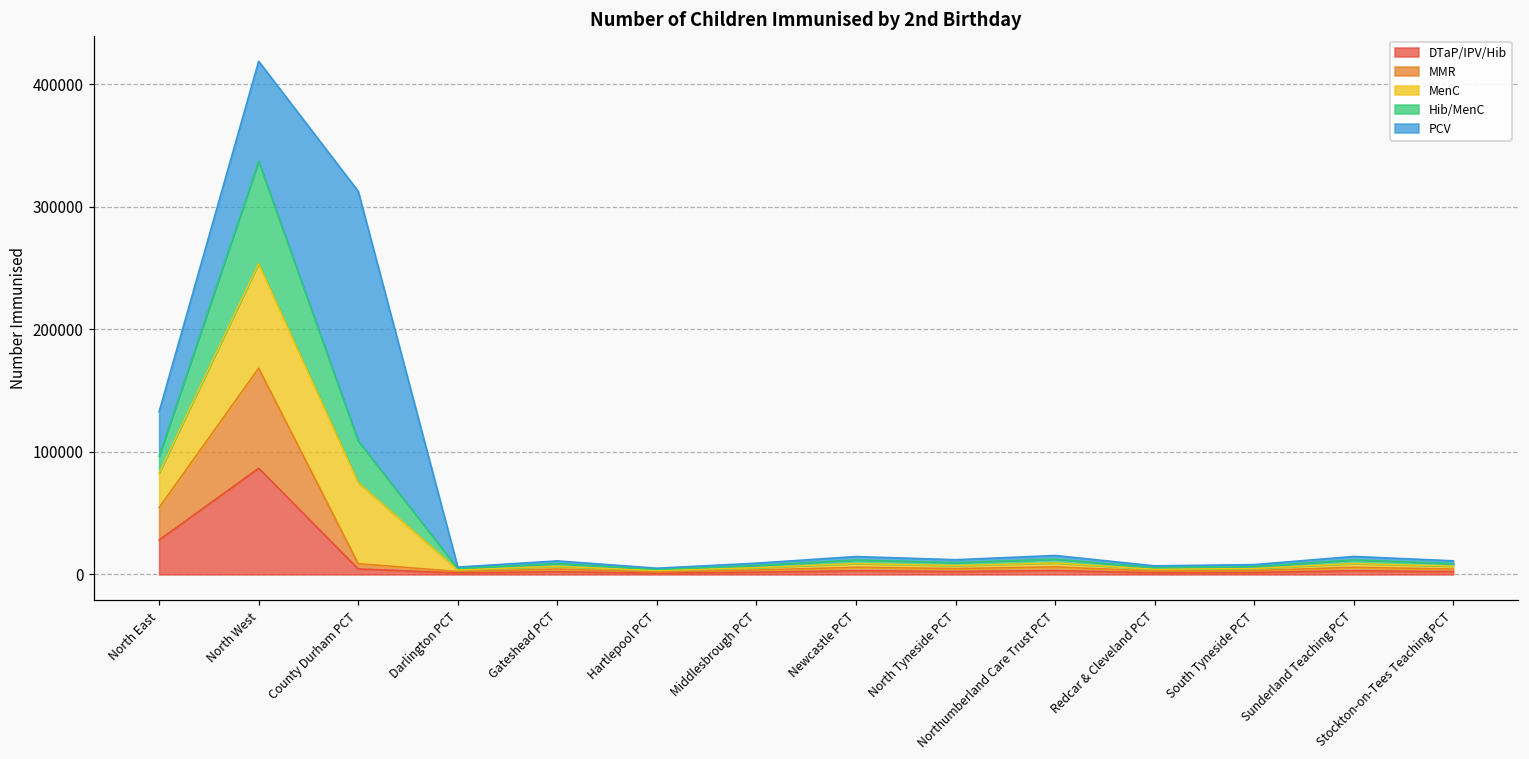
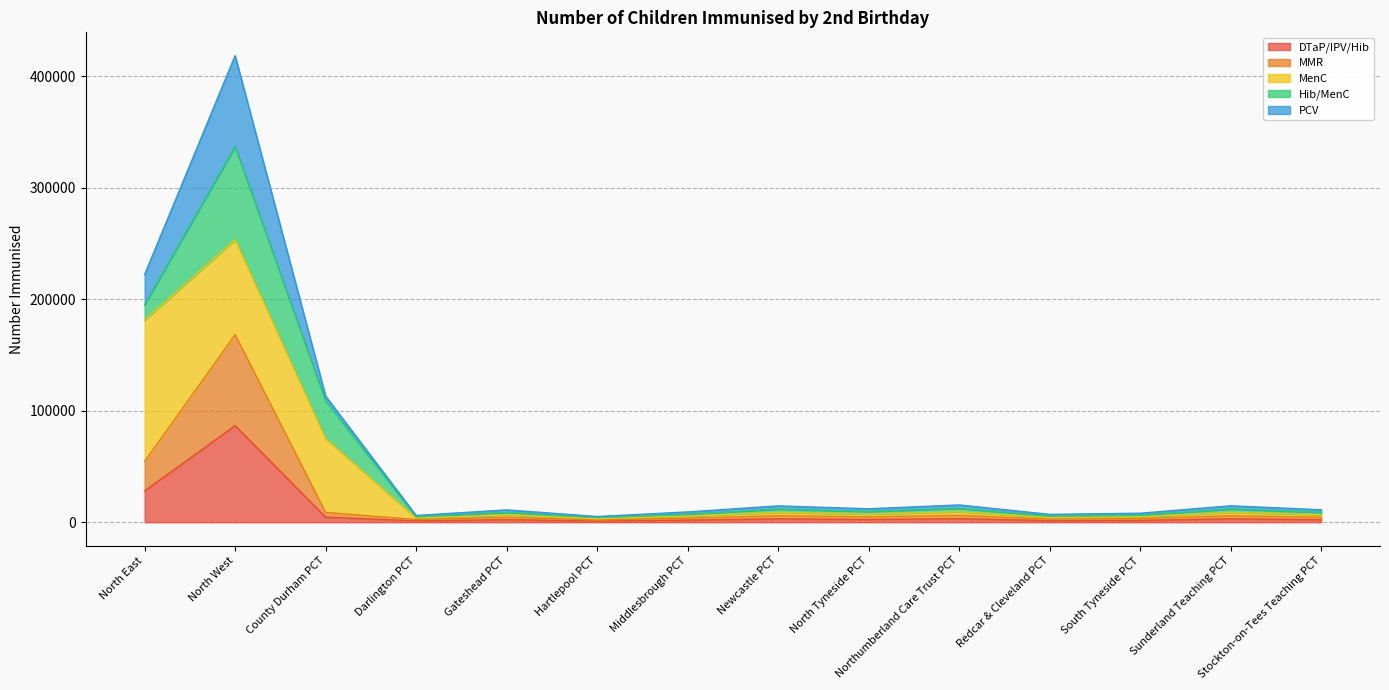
  {
    "MenC": {
-     "North East": 28000,
+     "North East": 127000,
      "North West": 85000,
      "County Durham PCT": 66000,
      "Newcastle PCT": 3000,
      "North Tyneside PCT": 2000,
      "Northumberland Care Trust PCT": 3000,
      "Sunderland Teaching PCT": 3000
    },
    "Hib/MenC": {
      "North East": 14000,
      "North West": 83000,
      "County Durham PCT": 34000,
      "Newcastle PCT": 3000,
      "North Tyneside PCT": 2000,
      "Northumberland Care Trust PCT": 3000,
      "Sunderland Teaching PCT": 3000
    },
    "PCV": {
-     "North East": 36000,
+     "North East": 27000,
      "North West": 82000,
-     "County Durham PCT": 204000,
+     "County Durham PCT": 4000,
      "Newcastle PCT": 3000,
      "North Tyneside PCT": 2000,
      "Northumberland Care Trust PCT": 3000,
      "Sunderland Teaching PCT": 3000
    }
  }
